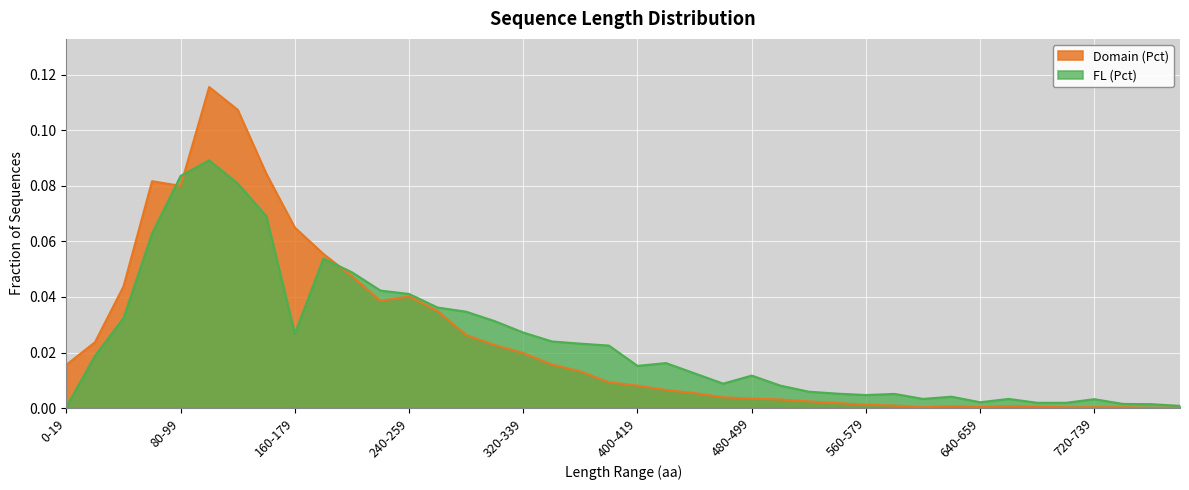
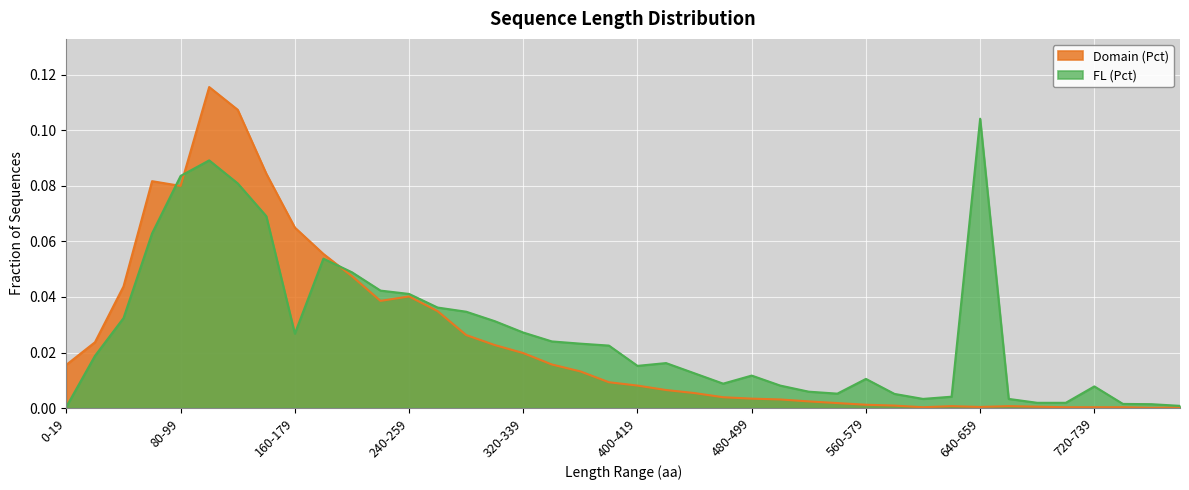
  {
    "Domain (Pct)": {
      "0-19": 0.016,
      "80-99": 0.080,
      "160-179": 0.065,
      "320-339": 0.020,
      "400-419": 0.008,
      "480-499": 0.003,
      "560-579": 0.001,
      "640-659": 0.000,
      "720-739": 0.000
    },
    "FL (Pct)": {
      "0-19": 0.001,
      "80-99": 0.084,
      "160-179": 0.027,
      "320-339": 0.027,
      "400-419": 0.015,
      "480-499": 0.012,
-     "560-579": 0.005,
-     "640-659": 0.002,
-     "720-739": 0.003
+     "560-579": 0.011,
+     "640-659": 0.104,
+     "720-739": 0.008
    }
  }
